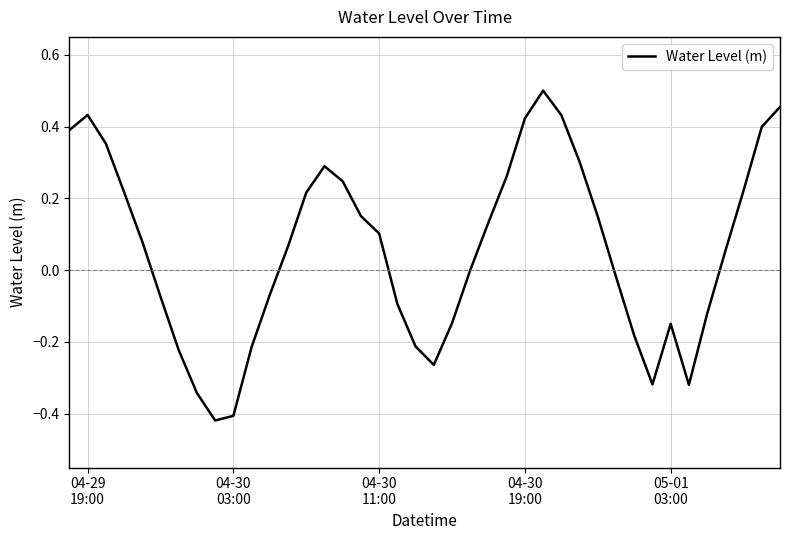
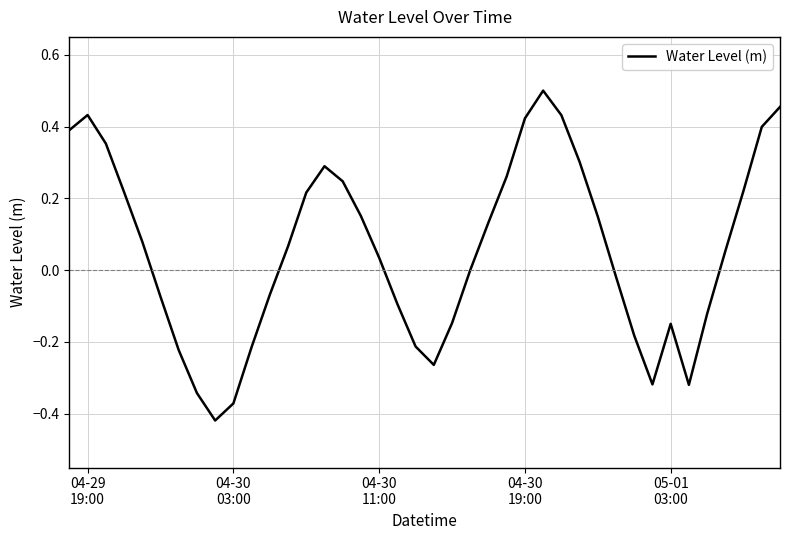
  {
    "04-29 19:00": 0.43,
-   "04-30 03:00": -0.41,
-   "04-30 11:00": 0.10,
+   "04-30 03:00": -0.37,
+   "04-30 11:00": 0.03,
    "04-30 19:00": 0.42,
    "05-01 03:00": -0.15
  }
